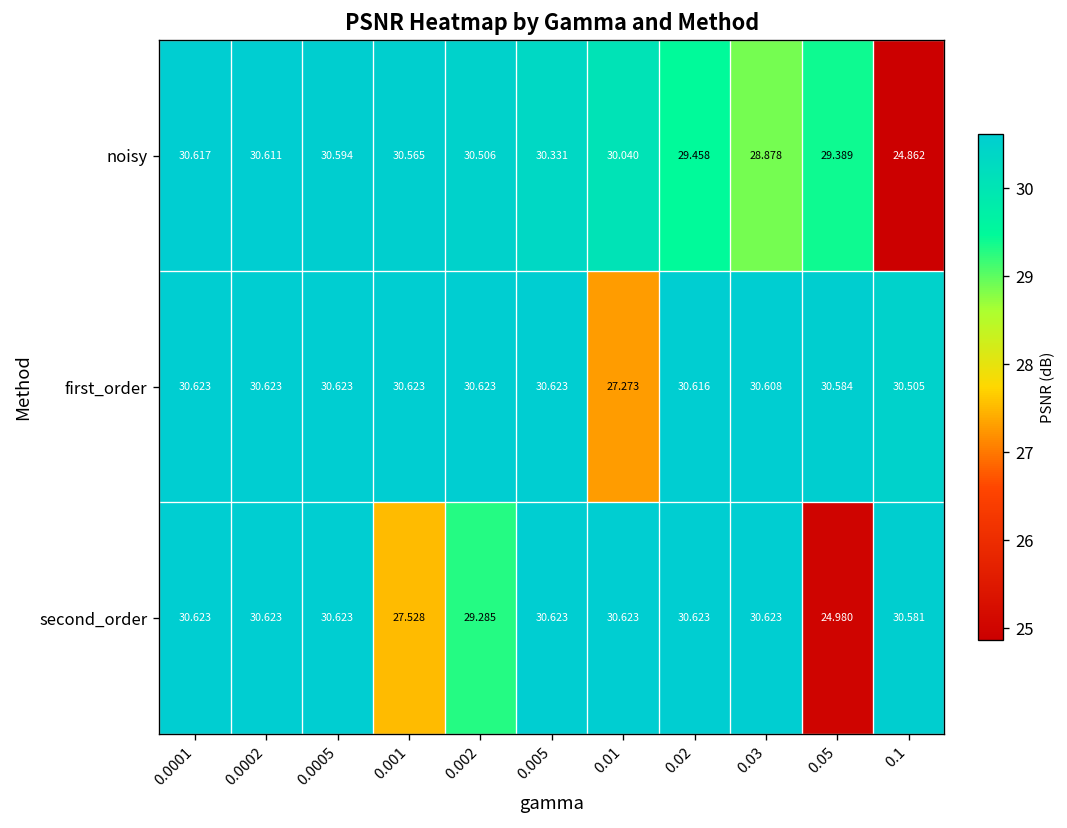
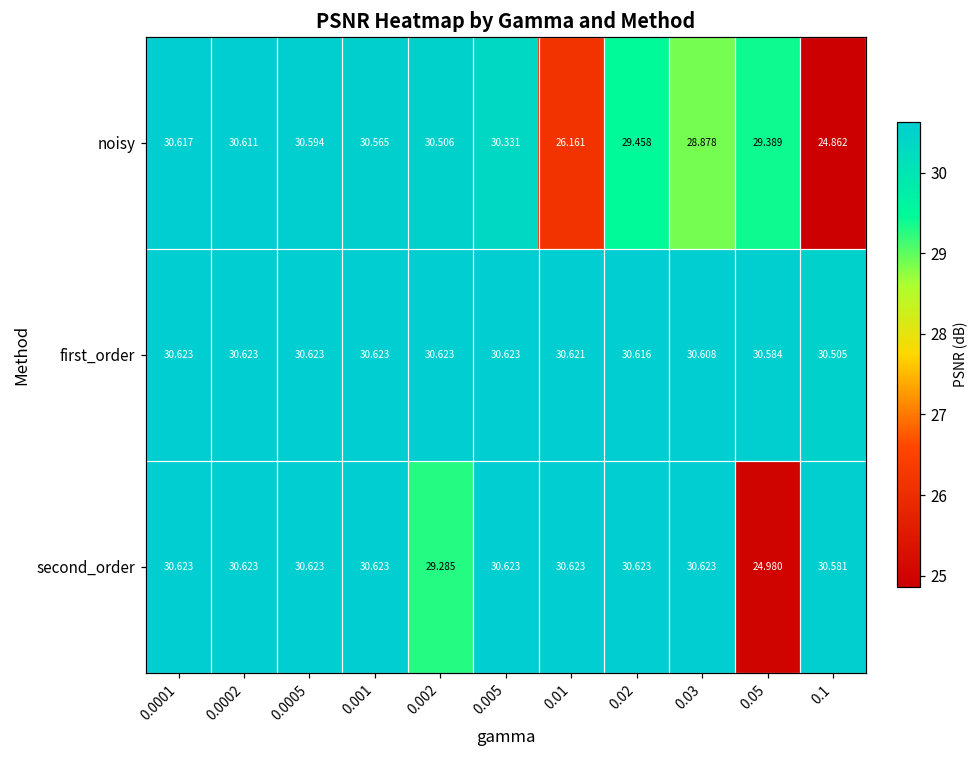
  {
    "noisy": {
      "0.0001": 30.617,
      "0.0002": 30.611,
      "0.0005": 30.594,
      "0.001": 30.565,
      "0.002": 30.506,
      "0.005": 30.331,
-     "0.01": 30.040,
+     "0.01": 26.161,
      "0.02": 29.458,
      "0.03": 28.878,
      "0.05": 29.389,
      "0.1": 24.862
    },
    "first_order": {
      "0.0001": 30.623,
      "0.0002": 30.623,
      "0.0005": 30.623,
      "0.001": 30.623,
      "0.002": 30.623,
      "0.005": 30.623,
-     "0.01": 27.273,
+     "0.01": 30.621,
      "0.02": 30.616,
      "0.03": 30.608,
      "0.05": 30.584,
      "0.1": 30.505
    },
    "second_order": {
      "0.0001": 30.623,
      "0.0002": 30.623,
      "0.0005": 30.623,
-     "0.001": 27.528,
+     "0.001": 30.623,
      "0.002": 29.285,
      "0.005": 30.623,
      "0.01": 30.623,
      "0.02": 30.623,
      "0.03": 30.623,
      "0.05": 24.980,
      "0.1": 30.581
    }
  }
